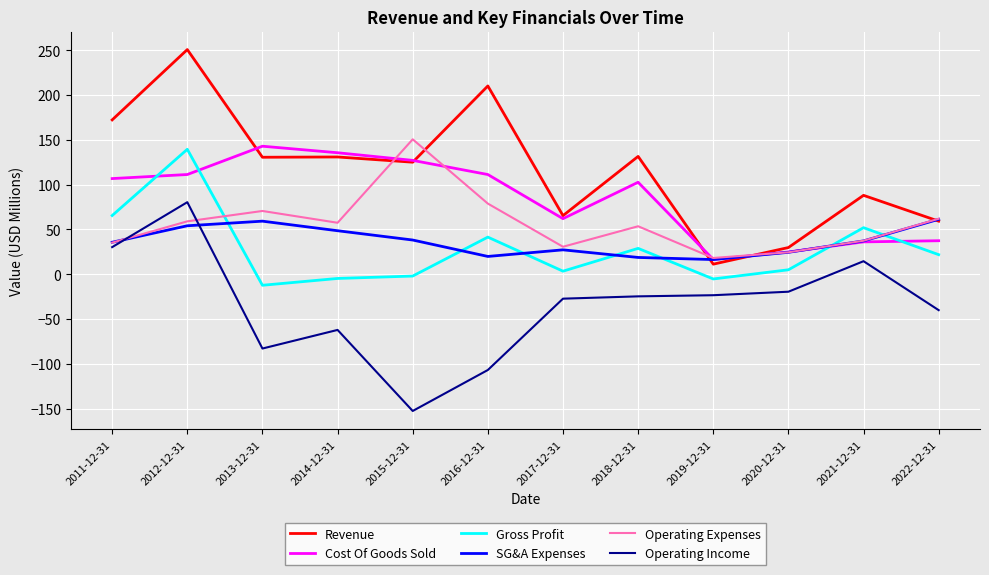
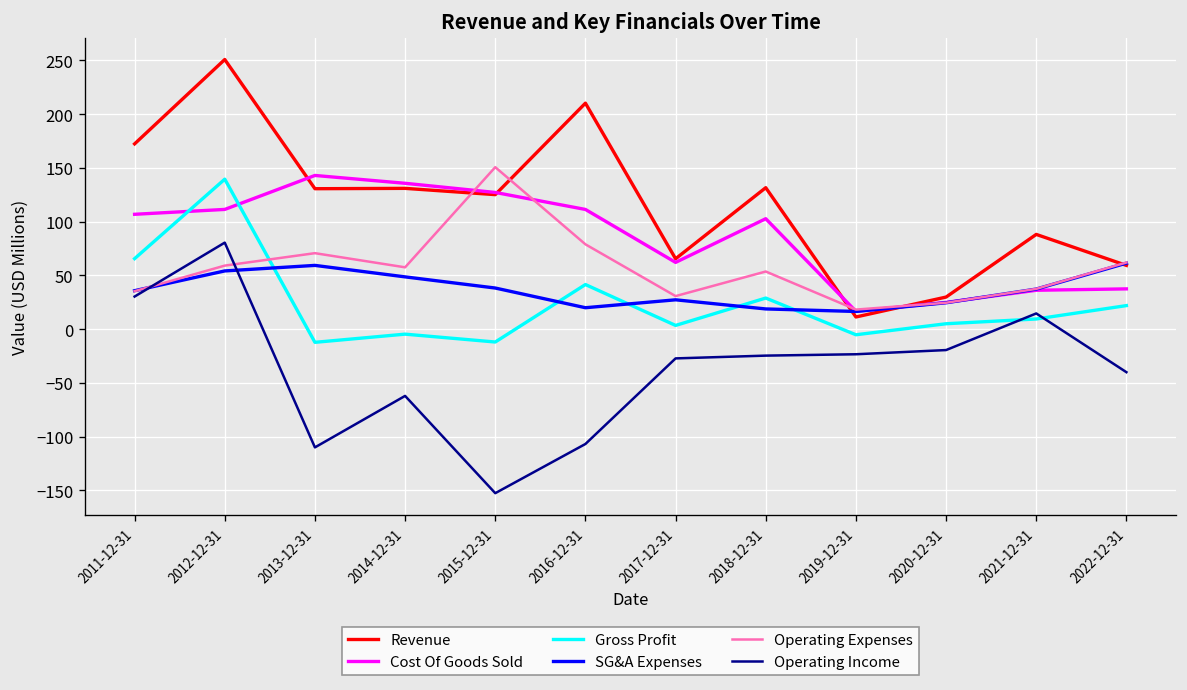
  {
    "Revenue": {
      "2011-12-31": 170,
      "2012-12-31": 250,
      "2013-12-31": 130,
      "2014-12-31": 130,
      "2016-12-31": 210,
      "2017-12-31": 70,
      "2018-12-31": 130,
      "2019-12-31": 10,
      "2020-12-31": 30,
      "2021-12-31": 90
    },
    "Cost Of Goods Sold": {
      "2011-12-31": 110,
      "2012-12-31": 110,
      "2013-12-31": 140,
      "2014-12-31": 140,
      "2016-12-31": 110,
      "2017-12-31": 60,
      "2018-12-31": 100,
      "2022-12-31": 40
    },
    "Gross Profit": {
      "2011-12-31": 70,
      "2012-12-31": 140,
      "2013-12-31": -10,
      "2014-12-31": 0,
-     "2015-12-31": 0,
+     "2015-12-31": -10,
      "2016-12-31": 40,
      "2017-12-31": 0,
      "2018-12-31": 30,
      "2019-12-31": -10,
      "2020-12-31": 0,
-     "2021-12-31": 50,
+     "2021-12-31": 10,
      "2022-12-31": 20
    },
    "SG&A Expenses": {
      "2012-12-31": 50,
      "2013-12-31": 60,
      "2014-12-31": 50,
      "2015-12-31": 40,
      "2016-12-31": 20,
      "2017-12-31": 30,
      "2018-12-31": 20
    },
    "Operating Expenses": {
      "2012-12-31": 60,
      "2013-12-31": 70,
      "2014-12-31": 60,
      "2015-12-31": 150,
      "2016-12-31": 80,
      "2017-12-31": 30,
      "2018-12-31": 50
    },
    "Operating Income": {
      "2011-12-31": 30,
      "2012-12-31": 80,
-     "2013-12-31": -80,
+     "2013-12-31": -110,
      "2014-12-31": -60,
      "2015-12-31": -150,
      "2016-12-31": -110,
      "2017-12-31": -30,
      "2018-12-31": -20,
      "2019-12-31": -20,
      "2020-12-31": -20,
      "2021-12-31": 10,
      "2022-12-31": -40
    }
  }
